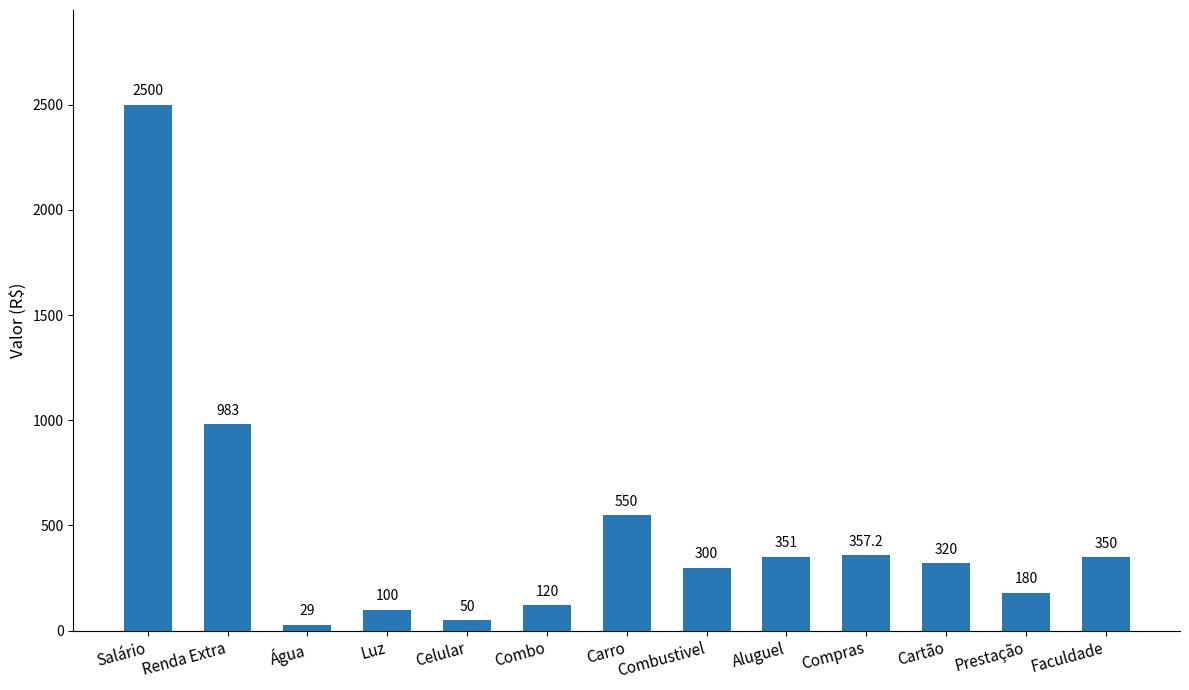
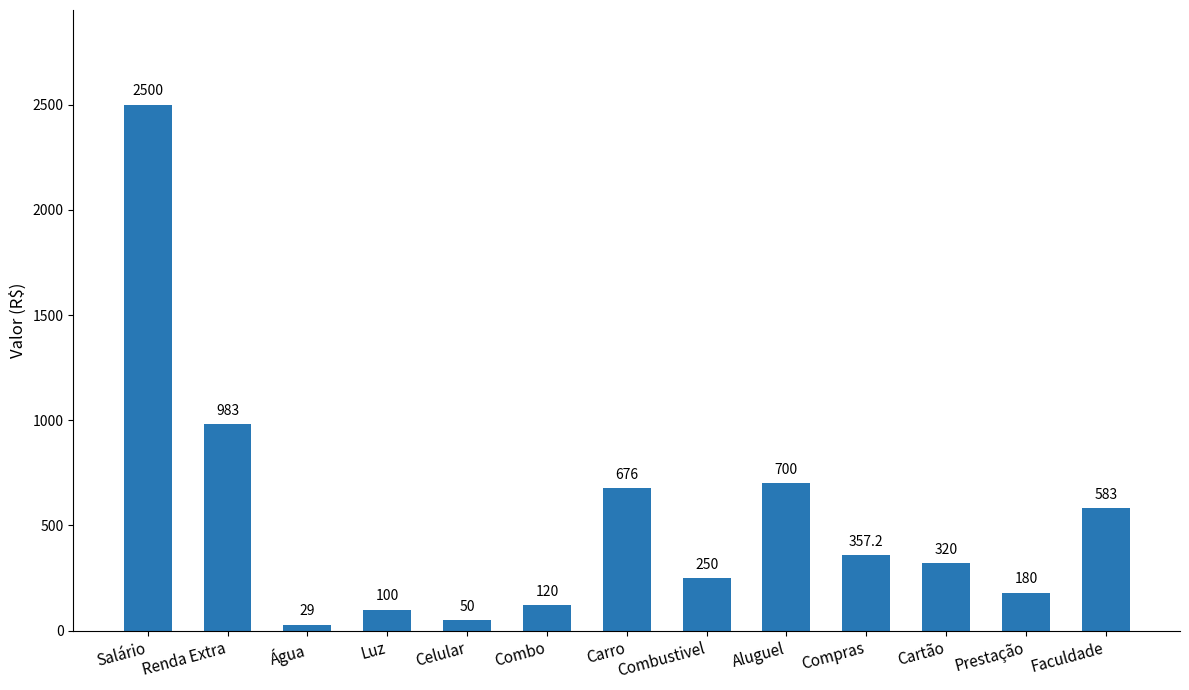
  {
    "Salário": 2500,
    "Renda Extra": 983,
    "Água": 29,
    "Luz": 100,
    "Celular": 50,
    "Combo": 120,
-   "Carro": 550,
-   "Combustivel": 300,
-   "Aluguel": 351,
+   "Carro": 676,
+   "Combustivel": 250,
+   "Aluguel": 700,
    "Compras": 357.2,
    "Cartão": 320,
    "Prestação": 180,
-   "Faculdade": 350
+   "Faculdade": 583
  }
